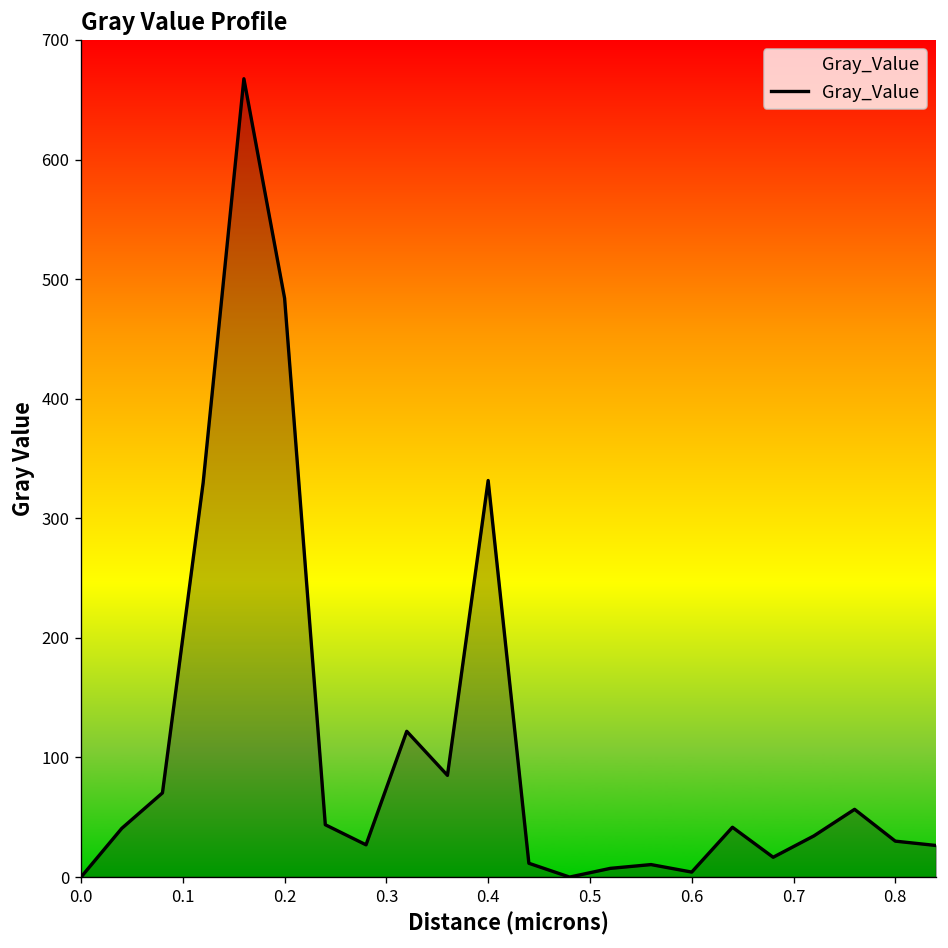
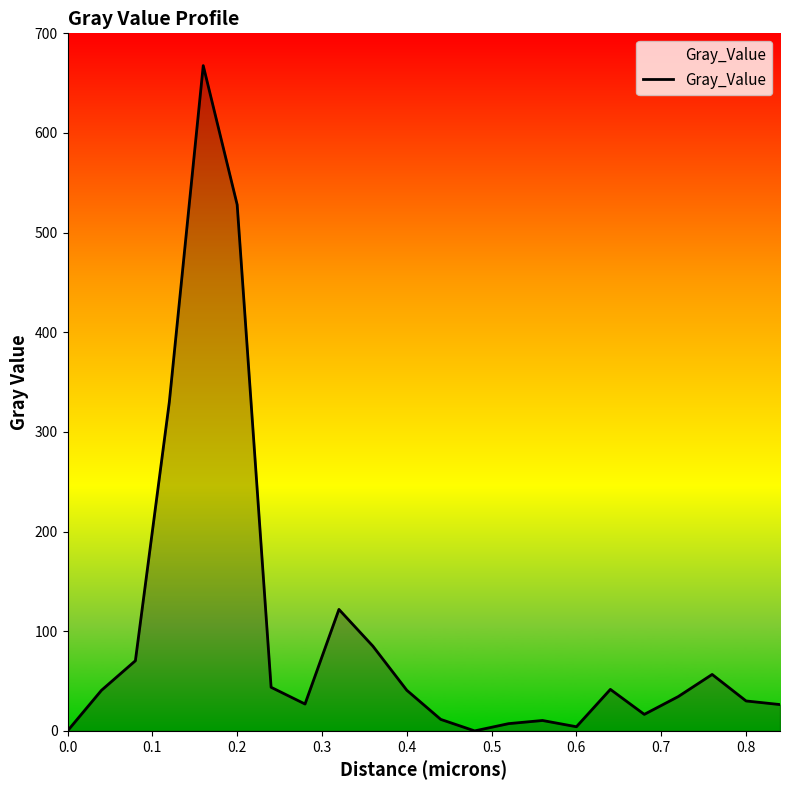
  {
    "0.0": 0,
-   "0.2": 480,
-   "0.4": 330,
+   "0.2": 530,
+   "0.4": 40,
    "0.6": 0,
    "0.8": 30
  }
